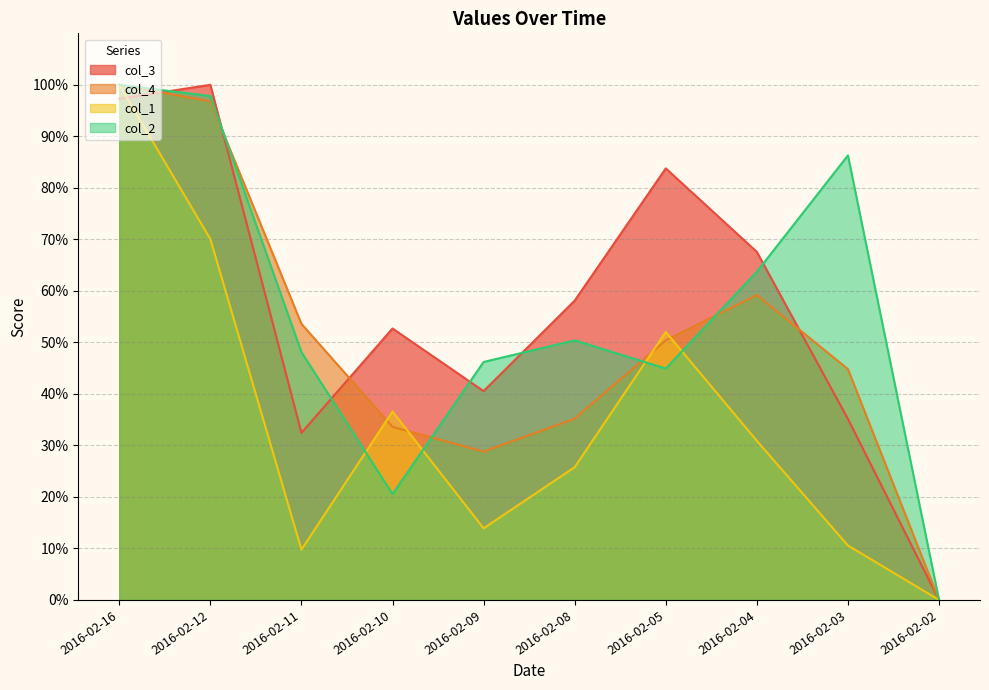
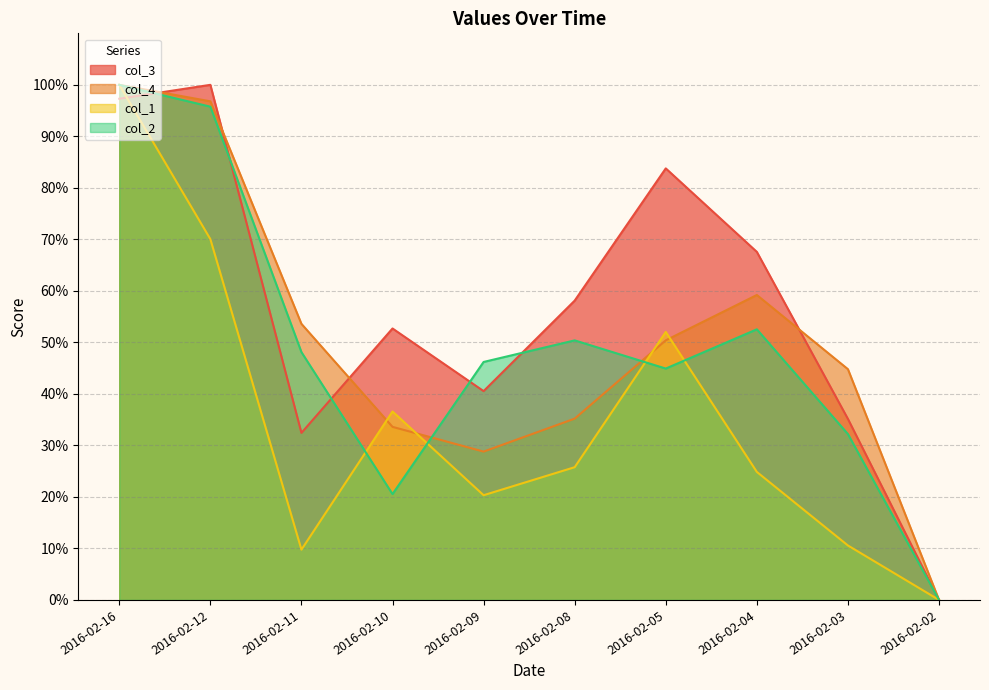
  {
    "col_1": {
      "2016-02-12": "70%",
      "2016-02-11": "10%",
      "2016-02-10": "37%",
-     "2016-02-09": "14%",
+     "2016-02-09": "20%",
      "2016-02-08": "26%",
      "2016-02-05": "52%",
-     "2016-02-04": "31%",
+     "2016-02-04": "25%",
      "2016-02-03": "11%"
    },
    "col_2": {
-     "2016-02-12": "98%",
+     "2016-02-12": "96%",
      "2016-02-11": "48%",
      "2016-02-10": "21%",
      "2016-02-09": "46%",
      "2016-02-08": "50%",
      "2016-02-05": "45%",
-     "2016-02-04": "64%",
-     "2016-02-03": "86%"
+     "2016-02-04": "53%",
+     "2016-02-03": "32%"
    }
  }
